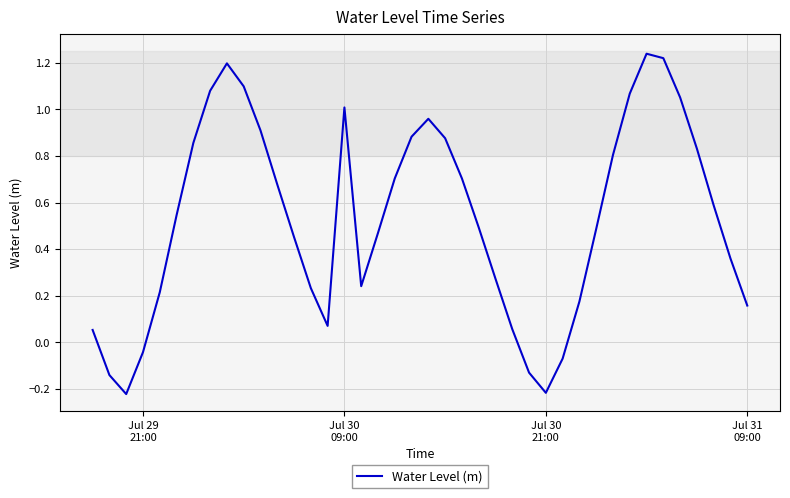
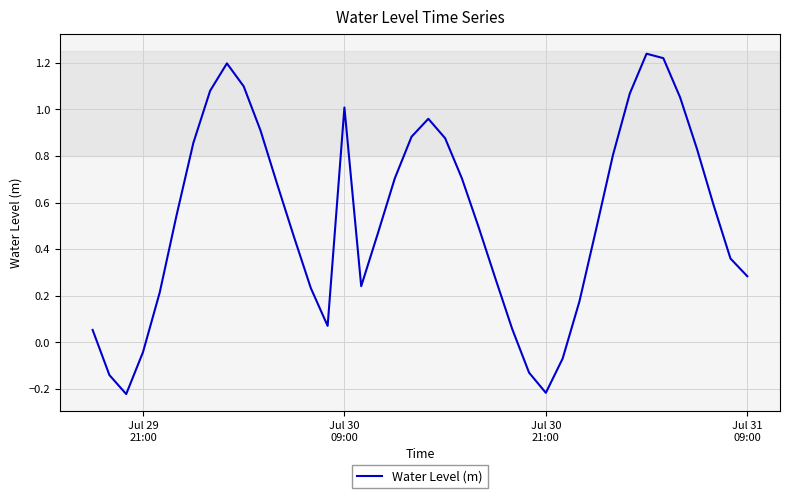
  {
    "Jul 29 21:00": -0.04,
    "Jul 30 09:00": 1.01,
    "Jul 30 21:00": -0.22,
-   "Jul 31 09:00": 0.16
+   "Jul 31 09:00": 0.28
  }
